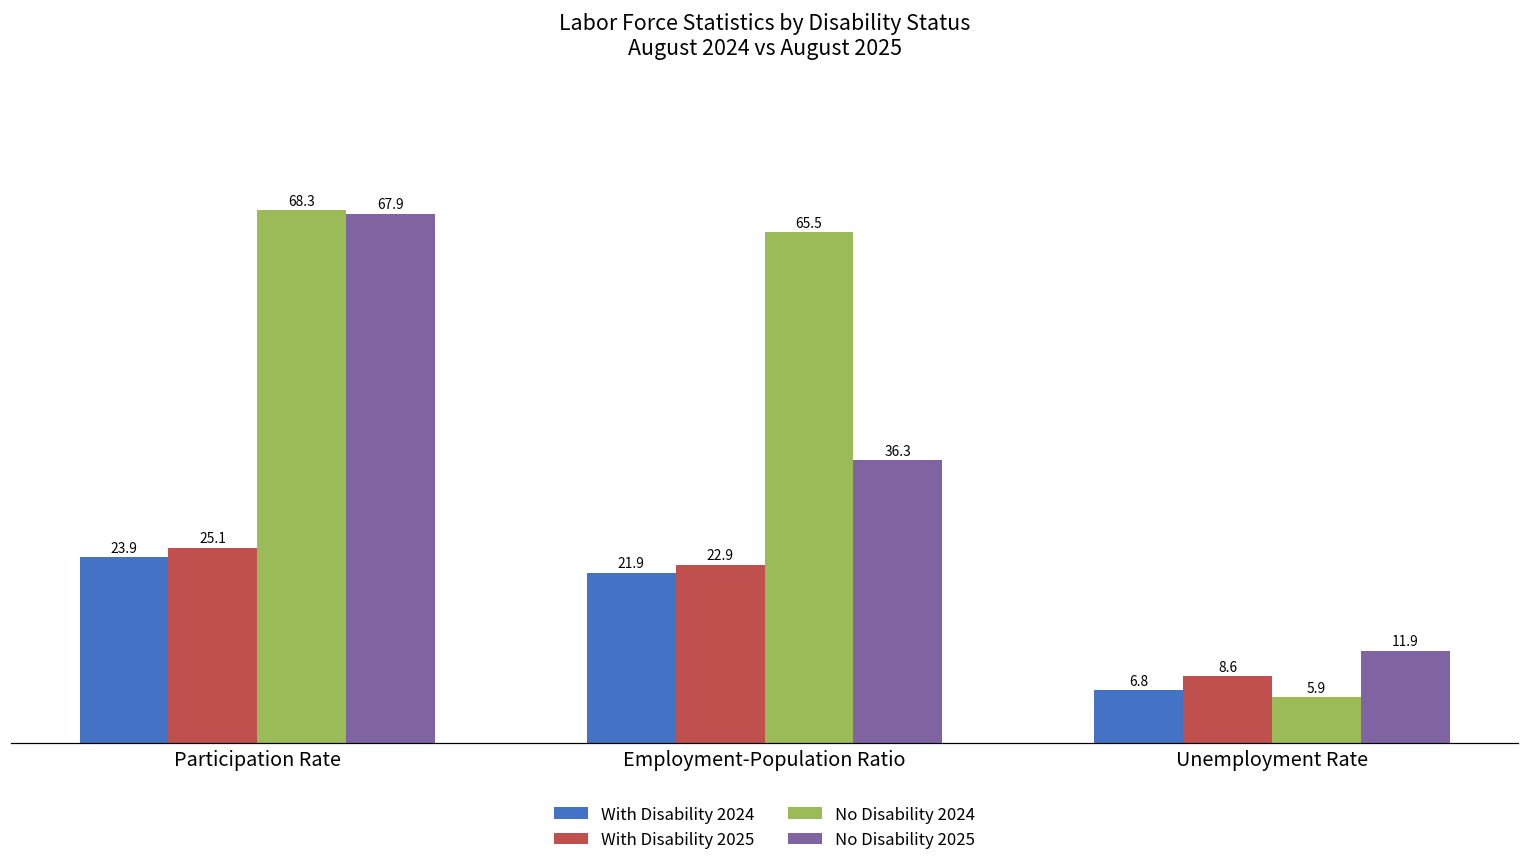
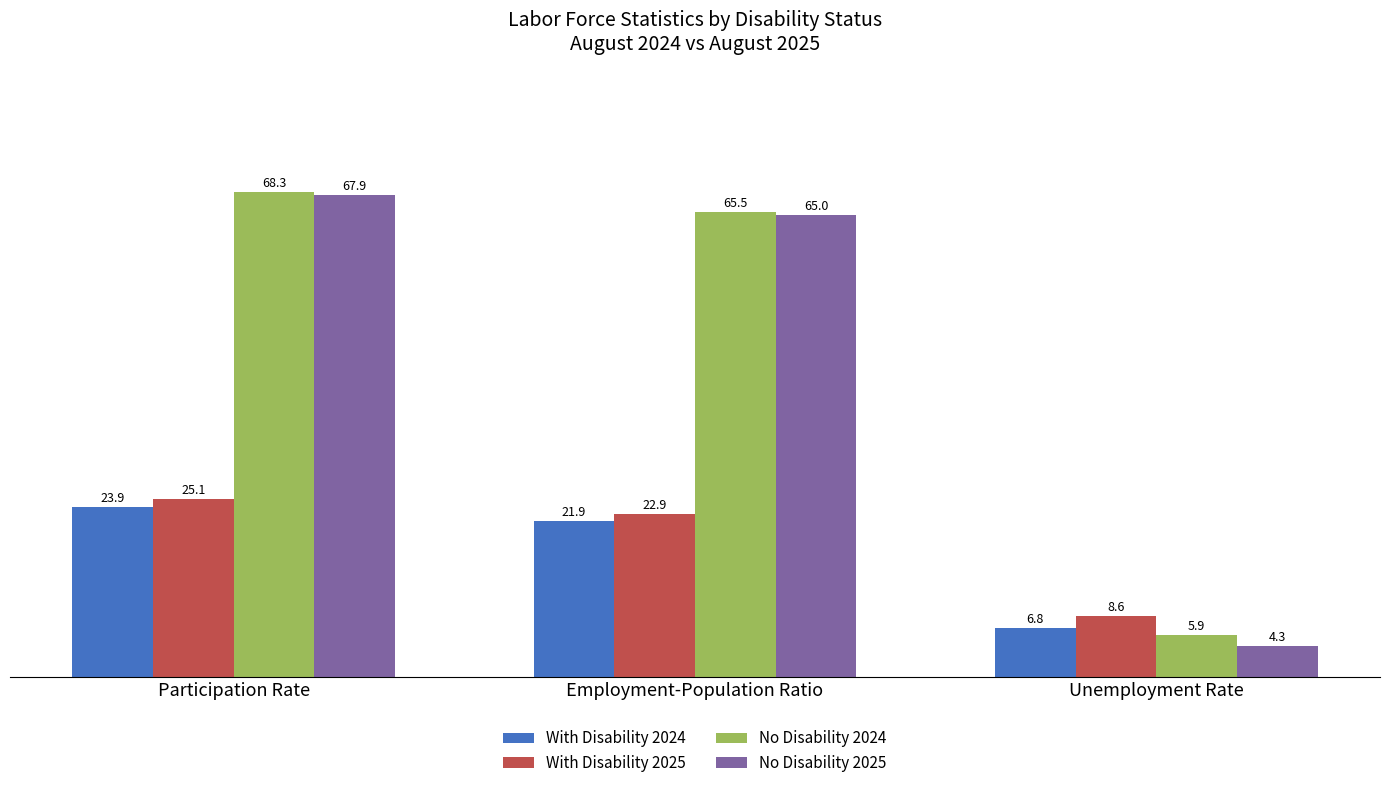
  {
    "With Disability 2024": {
      "Participation Rate": 23.9,
      "Employment-Population Ratio": 21.9,
      "Unemployment Rate": 6.8
    },
    "With Disability 2025": {
      "Participation Rate": 25.1,
      "Employment-Population Ratio": 22.9,
      "Unemployment Rate": 8.6
    },
    "No Disability 2024": {
      "Participation Rate": 68.3,
      "Employment-Population Ratio": 65.5,
      "Unemployment Rate": 5.9
    },
    "No Disability 2025": {
      "Participation Rate": 67.9,
-     "Employment-Population Ratio": 36.3,
-     "Unemployment Rate": 11.9
+     "Employment-Population Ratio": 65.0,
+     "Unemployment Rate": 4.3
    }
  }
